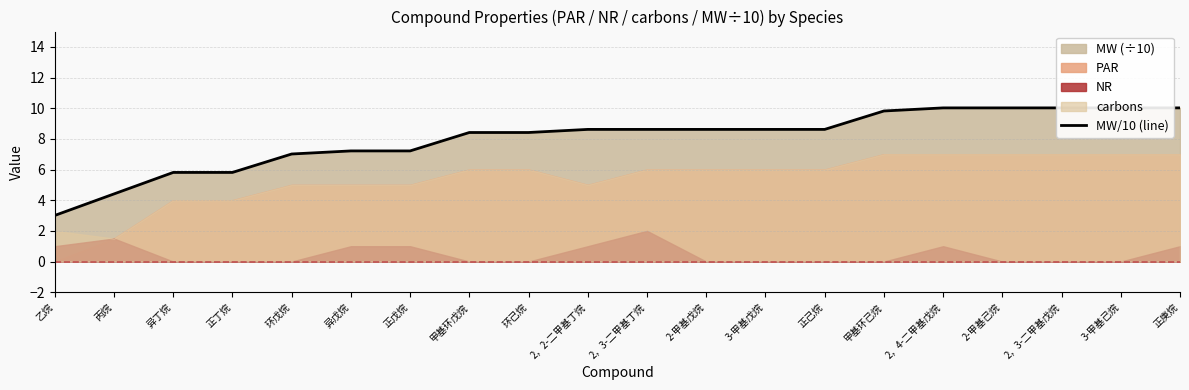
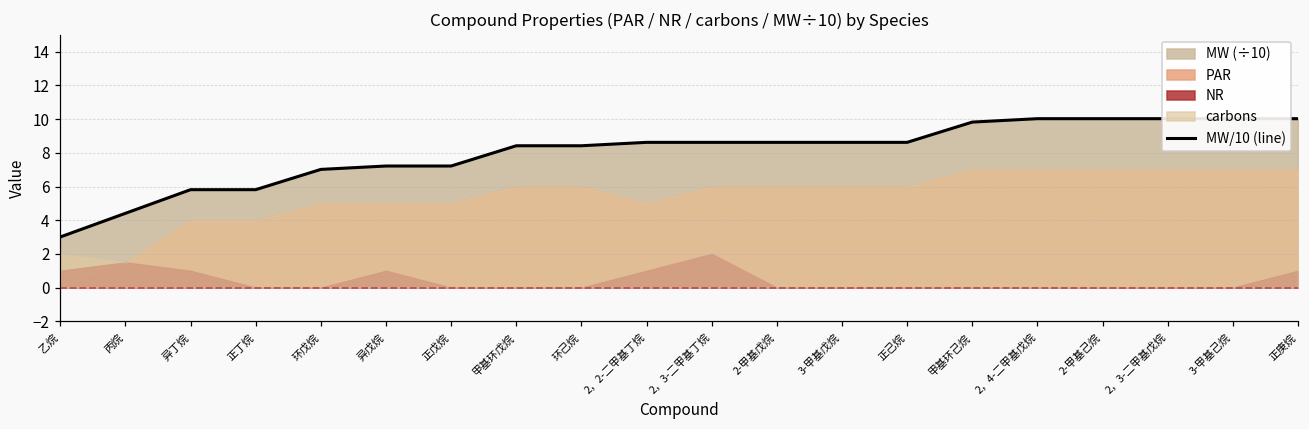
  {
    "NR": {
      "乙烷": 1,
-     "异丁烷": 0,
+     "异丁烷": 1,
      "正丁烷": 0,
      "环戊烷": 0,
      "异戊烷": 1,
-     "正戊烷": 1,
+     "正戊烷": 0,
      "甲基环戊烷": 0,
      "环己烷": 0,
      "2，2-二甲基丁烷": 1,
      "2，3-二甲基丁烷": 2,
      "2-甲基戊烷": 0,
      "3-甲基戊烷": 0,
      "正己烷": 0,
      "甲基环己烷": 0,
-     "2，4-二甲基戊烷": 1,
+     "2，4-二甲基戊烷": 0,
      "2-甲基己烷": 0,
      "2，3-二甲基戊烷": 0,
      "3-甲基己烷": 0,
      "正庚烷": 1
    }
  }
